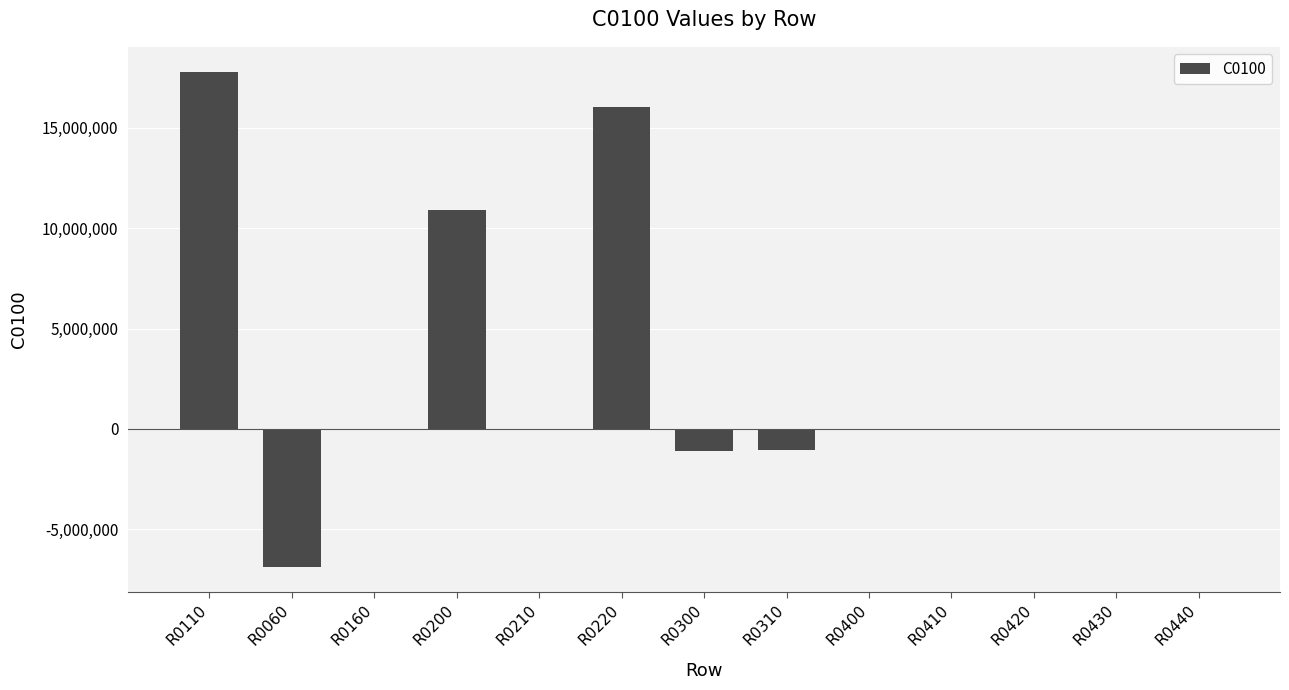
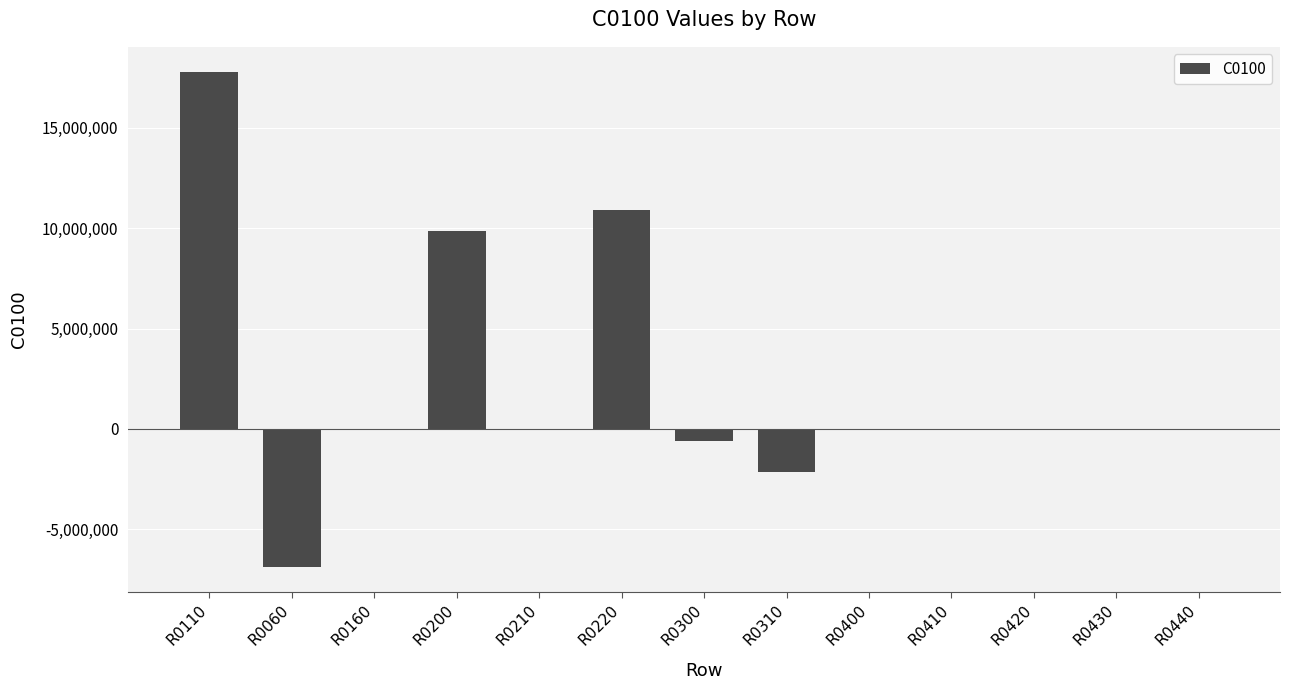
  {
    "R0110": "17,800,000",
    "R0060": "-6,900,000",
    "R0160": "0",
-   "R0200": "10,900,000",
+   "R0200": "9,800,000",
    "R0210": "0",
-   "R0220": "16,000,000",
-   "R0300": "-1,100,000",
-   "R0310": "-1,100,000",
+   "R0220": "10,900,000",
+   "R0300": "-600,000",
+   "R0310": "-2,200,000",
    "R0400": "0",
    "R0410": "0",
    "R0420": "0",
    "R0430": "0",
    "R0440": "0"
  }
